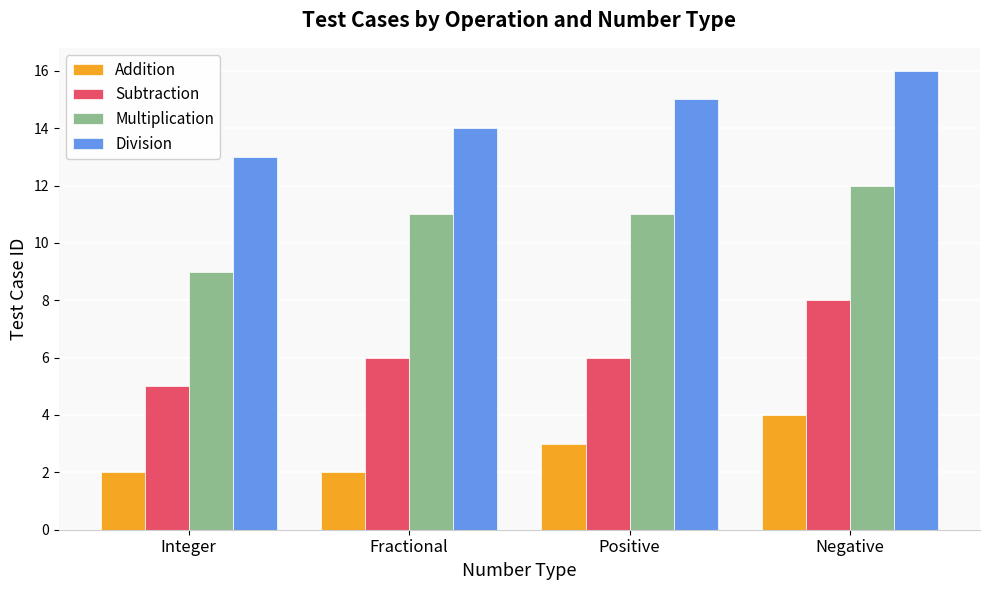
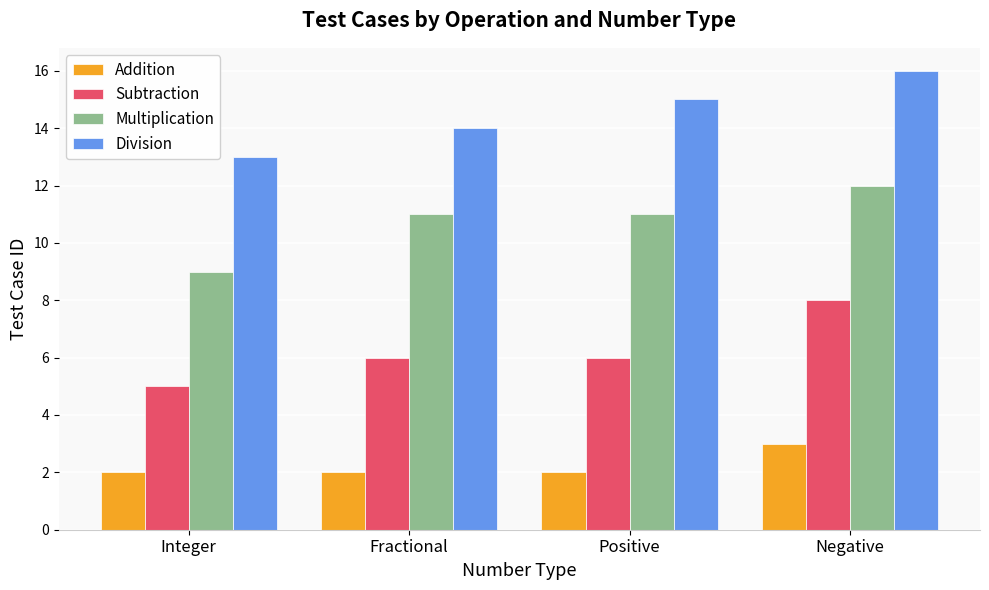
  {
    "Addition": {
      "Integer": 2,
      "Fractional": 2,
-     "Positive": 3,
-     "Negative": 4
+     "Positive": 2,
+     "Negative": 3
    },
    "Subtraction": {
      "Integer": 5,
      "Fractional": 6,
      "Positive": 6,
      "Negative": 8
    },
    "Multiplication": {
      "Integer": 9,
      "Fractional": 11,
      "Positive": 11,
      "Negative": 12
    },
    "Division": {
      "Integer": 13,
      "Fractional": 14,
      "Positive": 15,
      "Negative": 16
    }
  }
